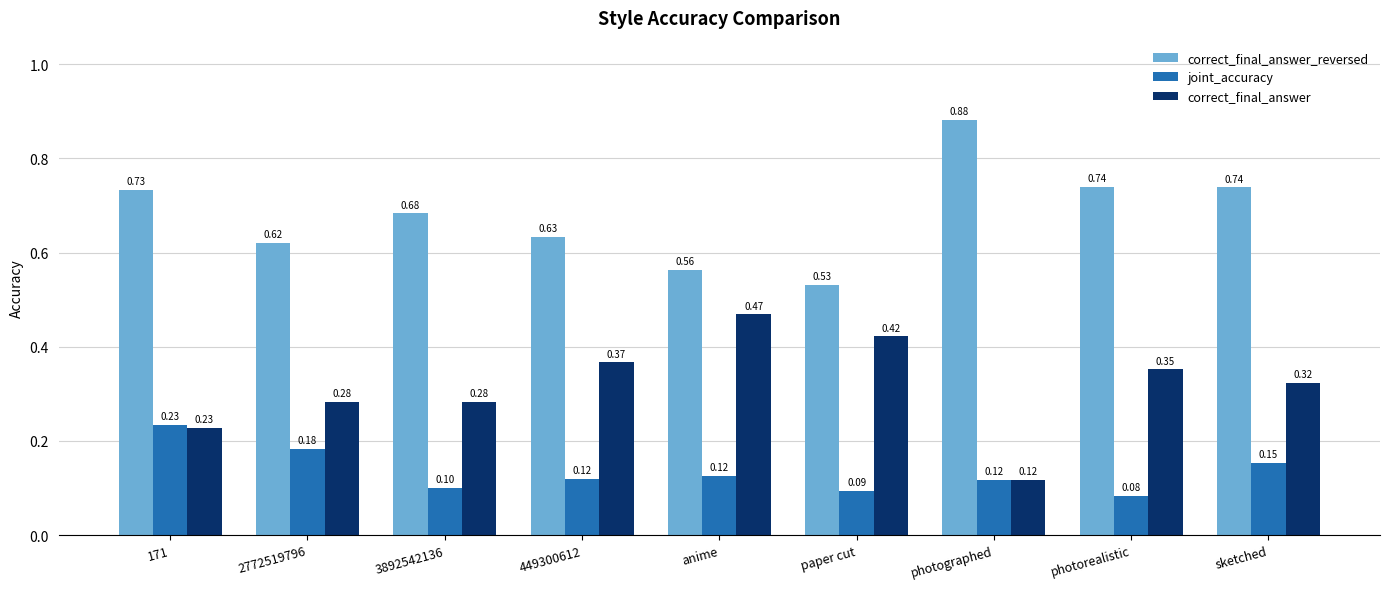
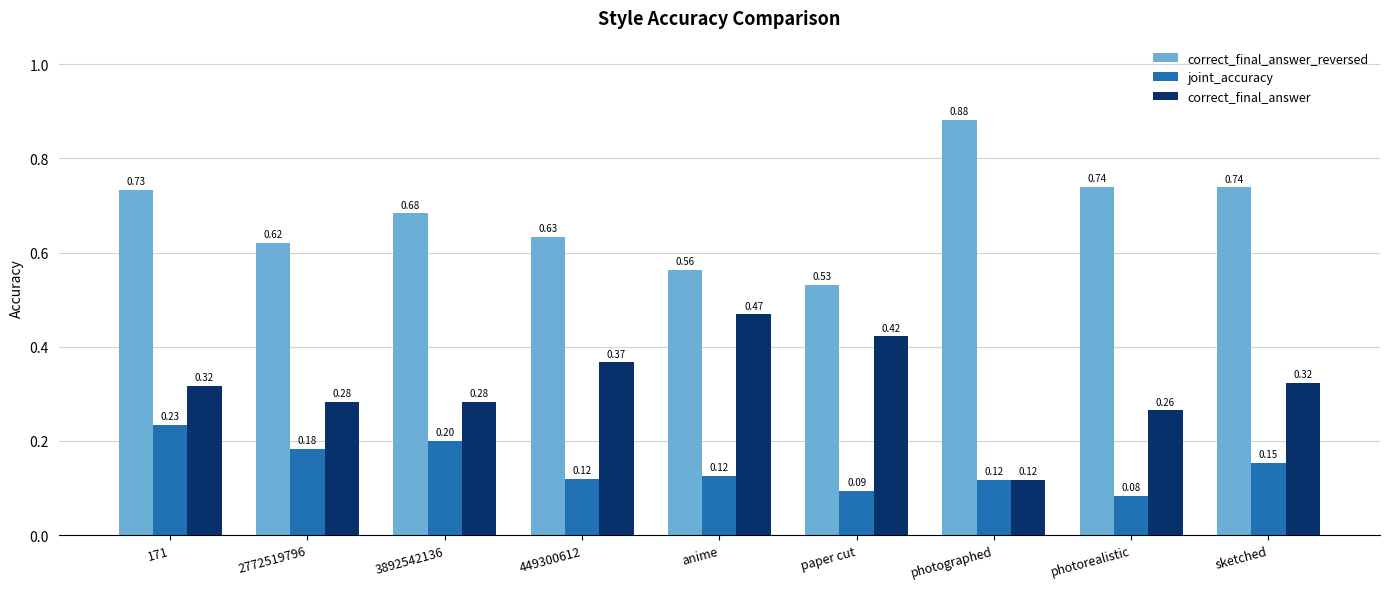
  {
    "correct_final_answer_reversed": {
      "171": 0.73,
      "2772519796": 0.62,
      "3892542136": 0.68,
      "449300612": 0.63,
      "anime": 0.56,
      "paper cut": 0.53,
      "photographed": 0.88,
      "photorealistic": 0.74,
      "sketched": 0.74
    },
    "joint_accuracy": {
      "171": 0.23,
      "2772519796": 0.18,
-     "3892542136": 0.10,
+     "3892542136": 0.20,
      "449300612": 0.12,
      "anime": 0.12,
      "paper cut": 0.09,
      "photographed": 0.12,
      "photorealistic": 0.08,
      "sketched": 0.15
    },
    "correct_final_answer": {
-     "171": 0.23,
+     "171": 0.32,
      "2772519796": 0.28,
      "3892542136": 0.28,
      "449300612": 0.37,
      "anime": 0.47,
      "paper cut": 0.42,
      "photographed": 0.12,
-     "photorealistic": 0.35,
+     "photorealistic": 0.26,
      "sketched": 0.32
    }
  }
